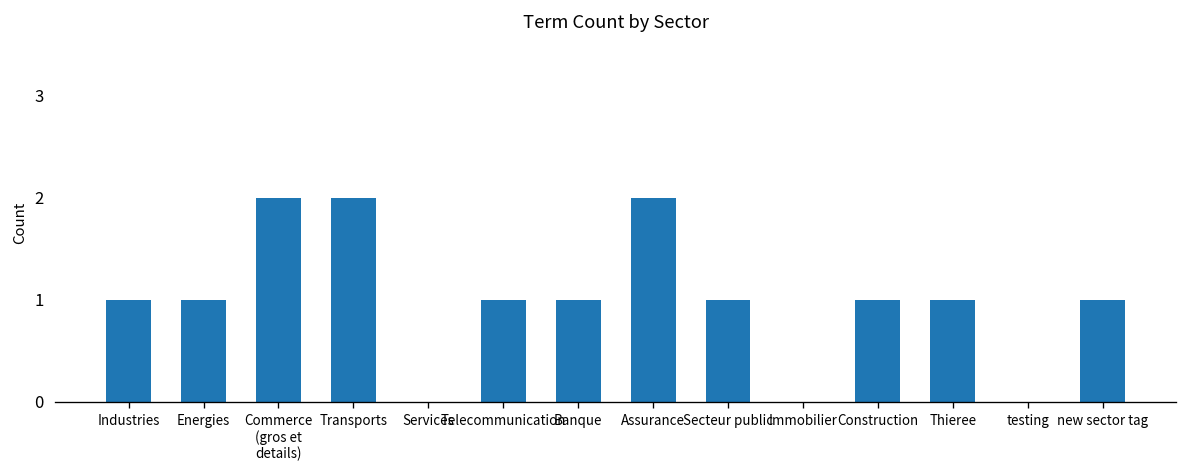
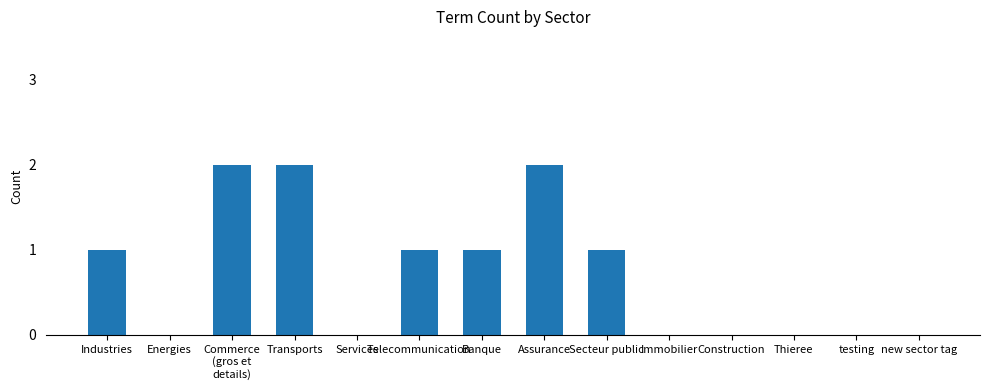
  {
    "Industries": 1,
-   "Energies": 1,
+   "Energies": 0,
    "Commerce (gros et details)": 2,
    "Transports": 2,
    "Telecommunication": 1,
    "Assurance": 2,
    "Secteur public": 1,
    "Immobilier": 0,
-   "Construction": 1,
-   "Thieree": 1,
+   "Construction": 0,
+   "Thieree": 0,
    "testing": 0,
-   "new sector tag": 1
+   "new sector tag": 0
  }
